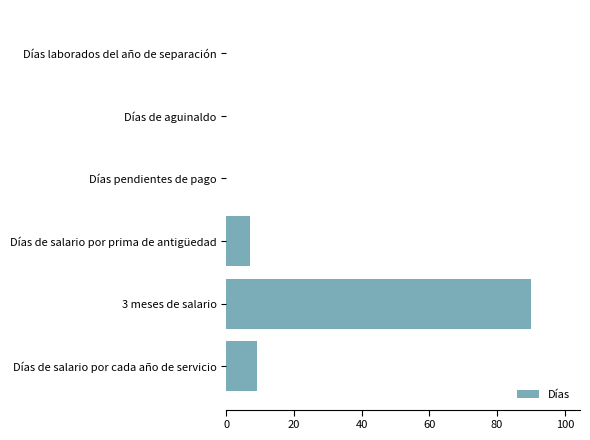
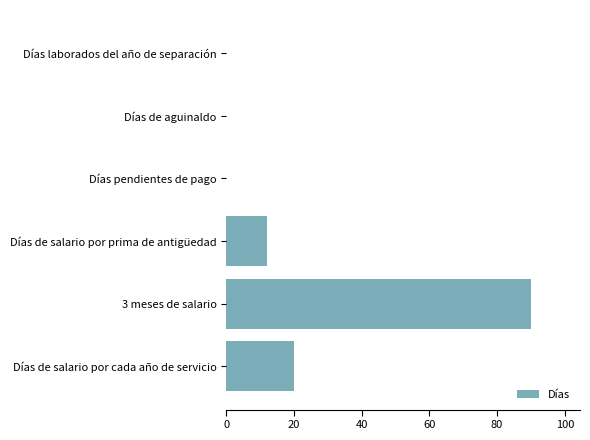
  {
    "Días laborados del año de separación": 0,
    "Días de aguinaldo": 0,
    "Días pendientes de pago": 0,
-   "Días de salario por prima de antigüedad": 7,
+   "Días de salario por prima de antigüedad": 12,
    "3 meses de salario": 90,
-   "Días de salario por cada año de servicio": 9
+   "Días de salario por cada año de servicio": 20
  }
